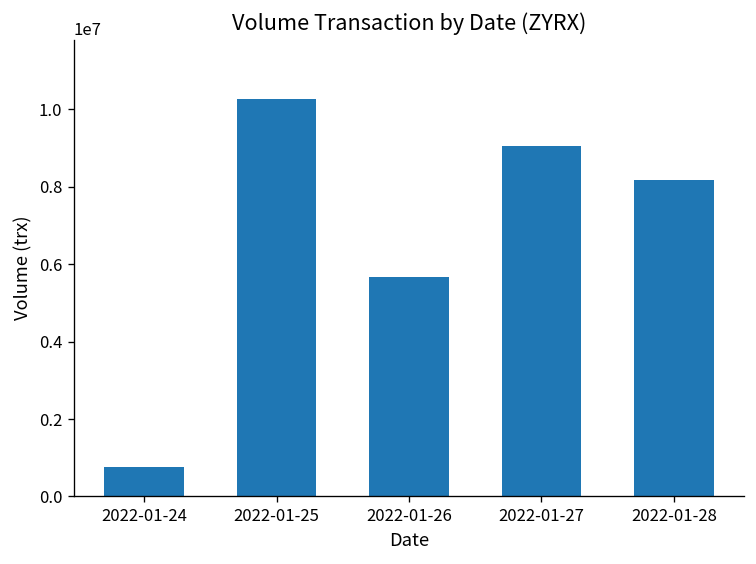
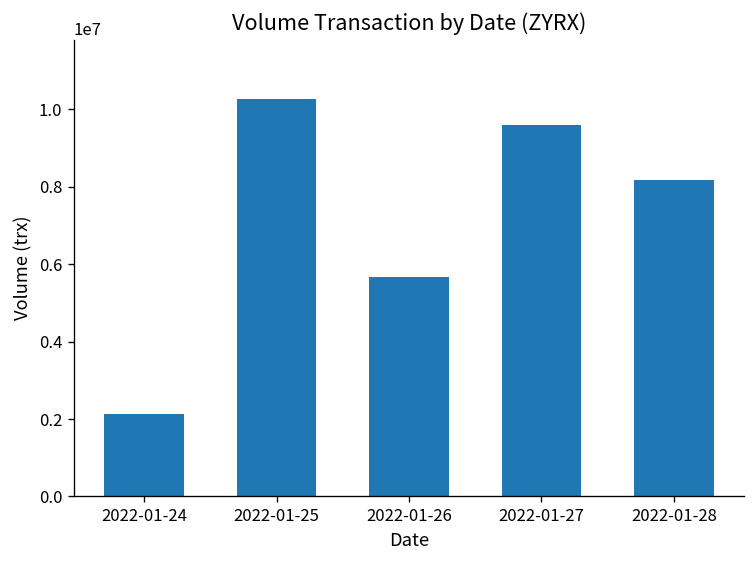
  {
-   "2022-01-24": 800000,
+   "2022-01-24": 2100000,
    "2022-01-25": 10300000,
    "2022-01-26": 5700000,
-   "2022-01-27": 9000000,
+   "2022-01-27": 9600000,
    "2022-01-28": 8200000
  }
